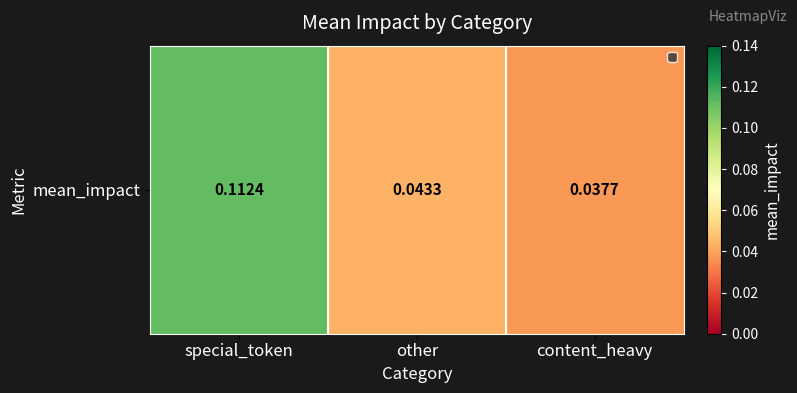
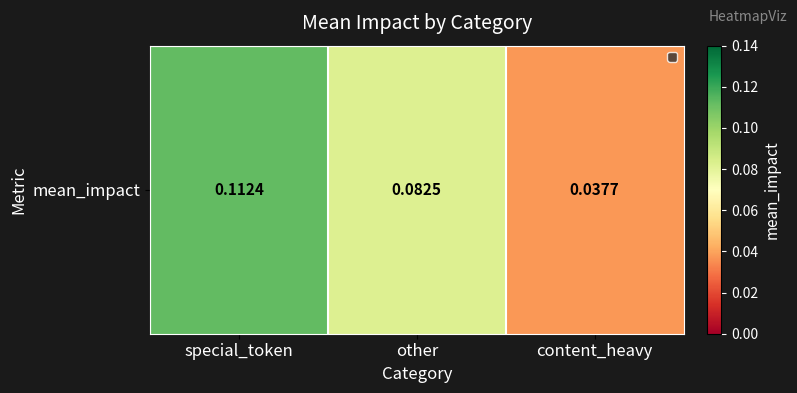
  {
    "mean_impact": {
      "special_token": 0.1124,
-     "other": 0.0433,
+     "other": 0.0825,
      "content_heavy": 0.0377
    }
  }
